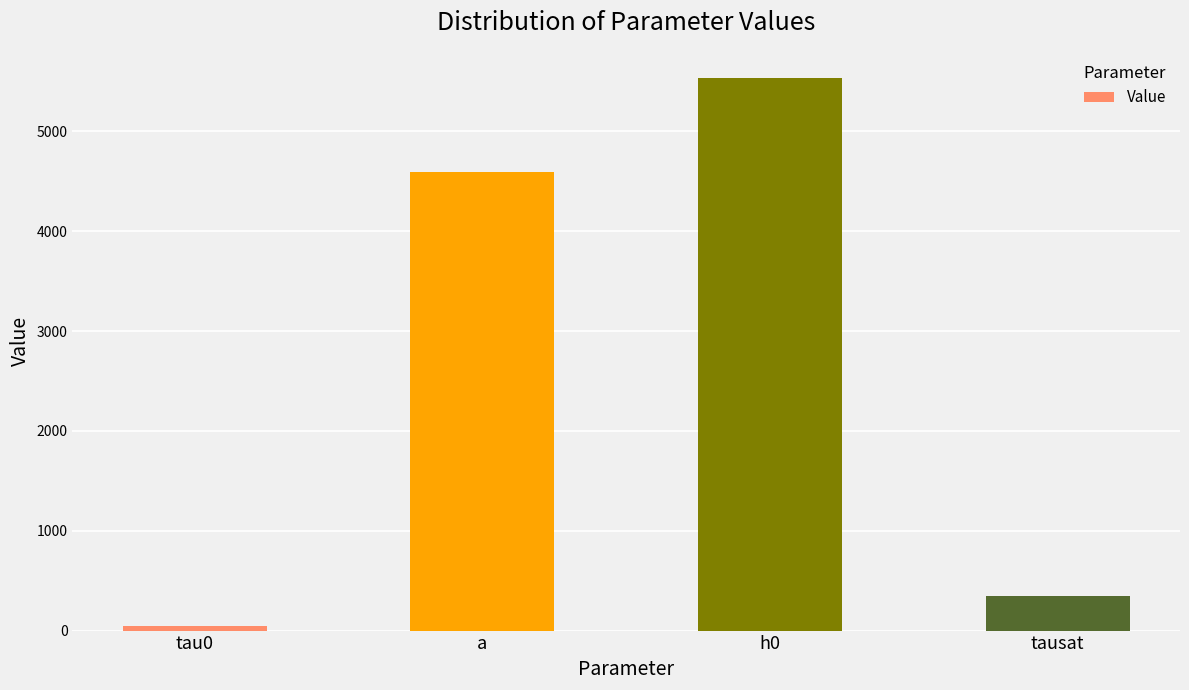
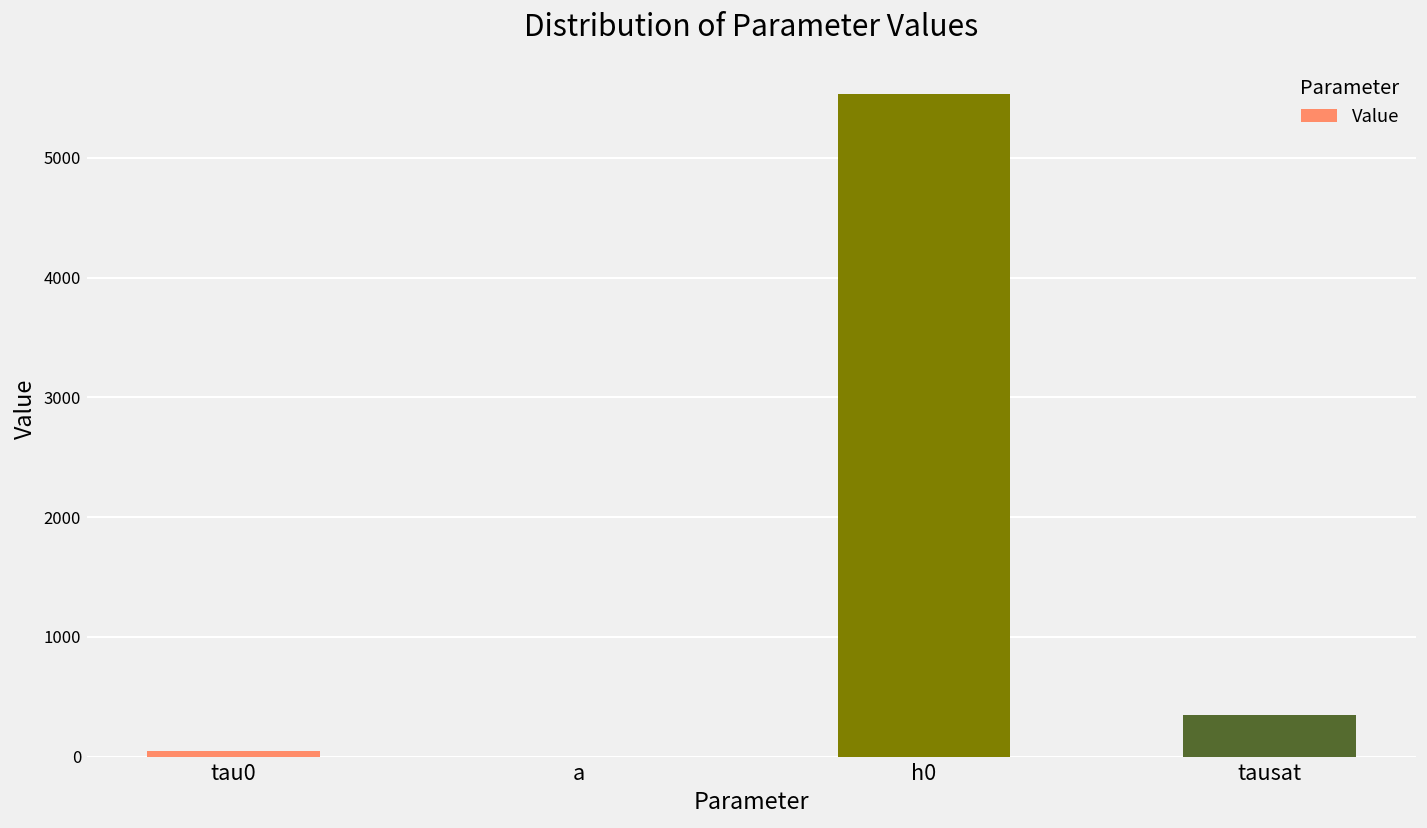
  {
    "tau0": 100,
-   "a": 4600,
+   "a": 0,
    "h0": 5500,
    "tausat": 400
  }
